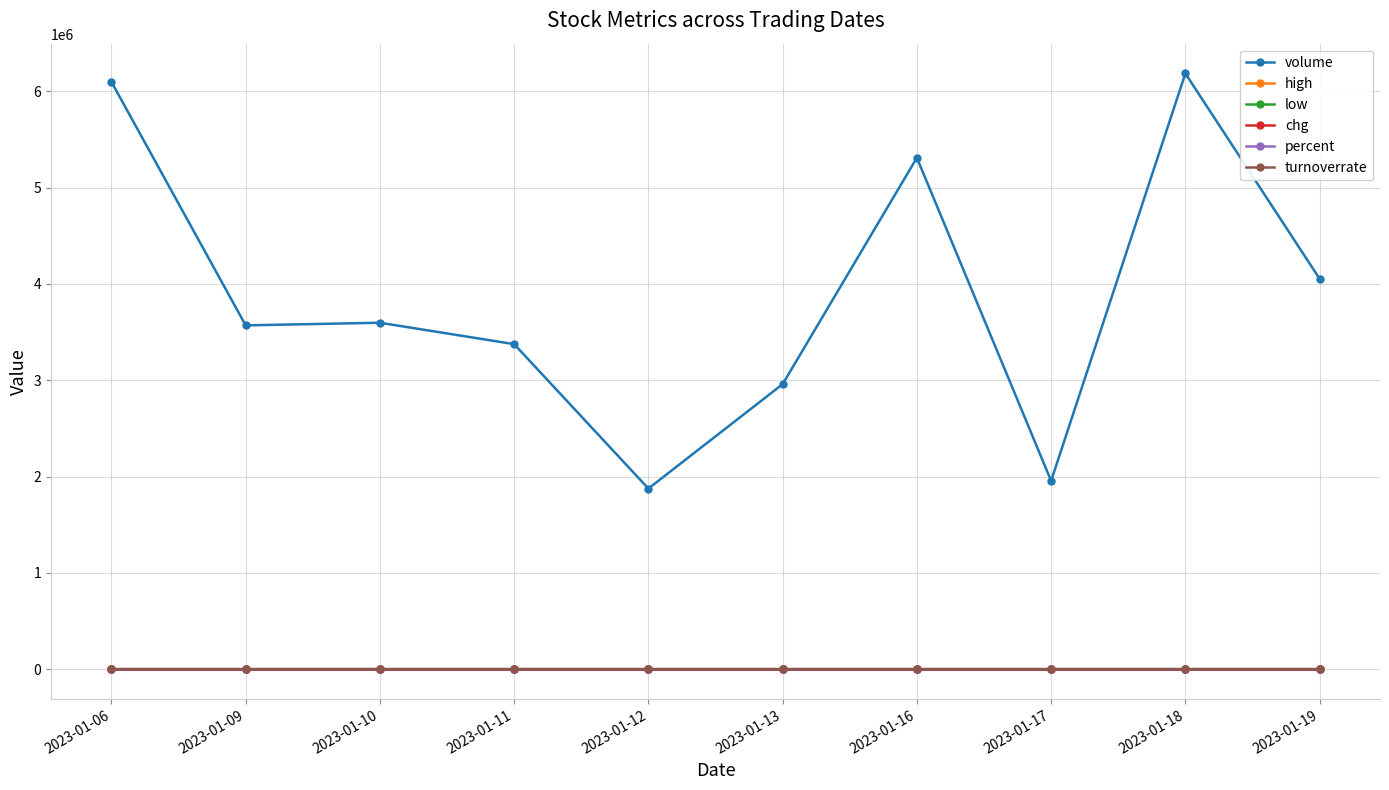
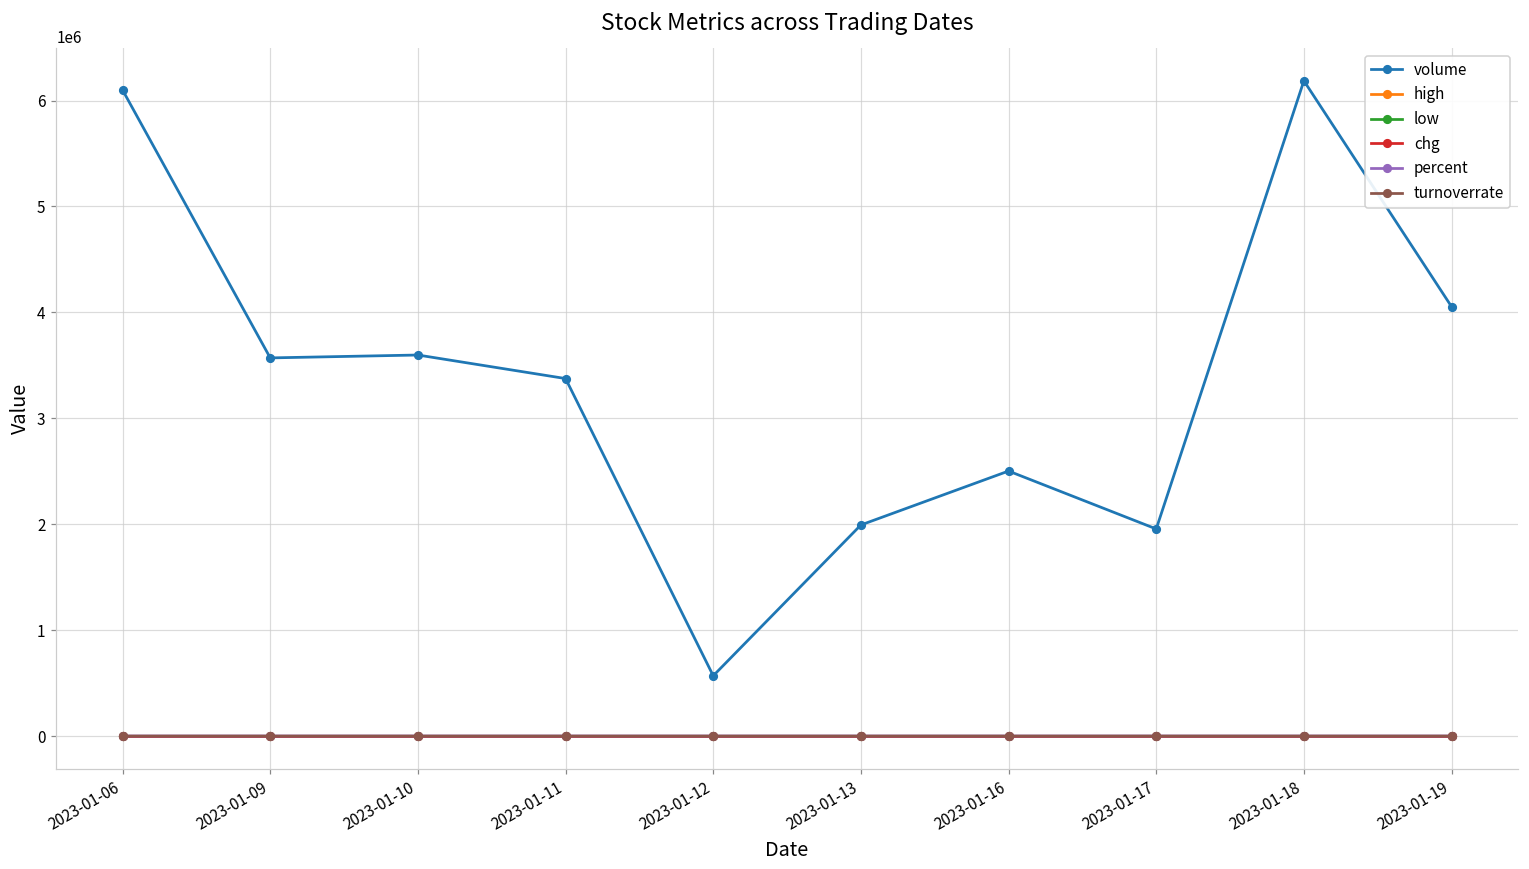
  {
    "volume": {
      "2023-01-06": 6100000,
      "2023-01-09": 3600000,
      "2023-01-10": 3600000,
      "2023-01-11": 3400000,
-     "2023-01-12": 1900000,
-     "2023-01-13": 3000000,
-     "2023-01-16": 5300000,
+     "2023-01-12": 600000,
+     "2023-01-13": 2000000,
+     "2023-01-16": 2500000,
      "2023-01-17": 2000000,
      "2023-01-18": 6200000,
      "2023-01-19": 4100000
    },
    "turnoverrate": {
      "2023-01-06": 0,
      "2023-01-09": 0,
      "2023-01-10": 0,
      "2023-01-11": 0,
      "2023-01-12": 0,
      "2023-01-13": 0,
      "2023-01-16": 0,
      "2023-01-17": 0,
      "2023-01-18": 0,
      "2023-01-19": 0
    }
  }
